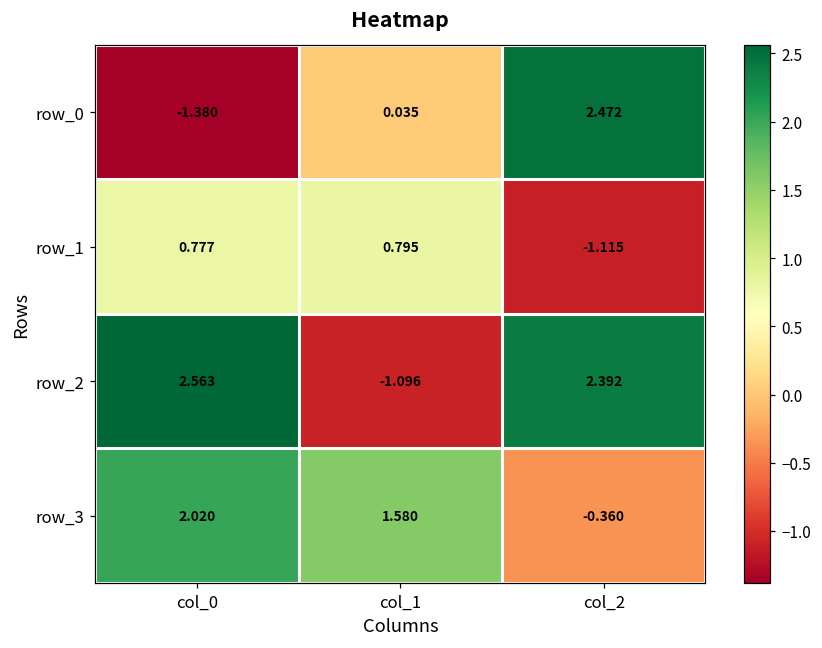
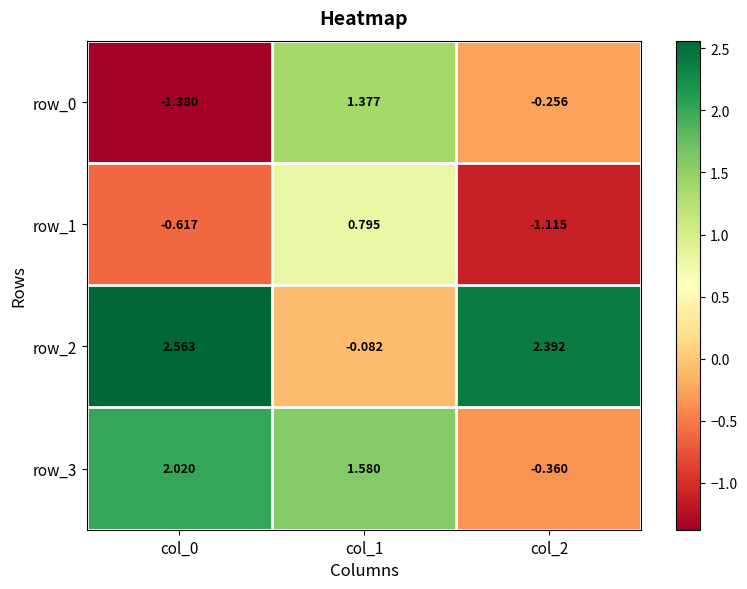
  {
    "row_0": {
      "col_0": -1.380,
-     "col_1": 0.035,
-     "col_2": 2.472
+     "col_1": 1.377,
+     "col_2": -0.256
    },
    "row_1": {
-     "col_0": 0.777,
+     "col_0": -0.617,
      "col_1": 0.795,
      "col_2": -1.115
    },
    "row_2": {
      "col_0": 2.563,
-     "col_1": -1.096,
+     "col_1": -0.082,
      "col_2": 2.392
    },
    "row_3": {
      "col_0": 2.020,
      "col_1": 1.580,
      "col_2": -0.360
    }
  }
